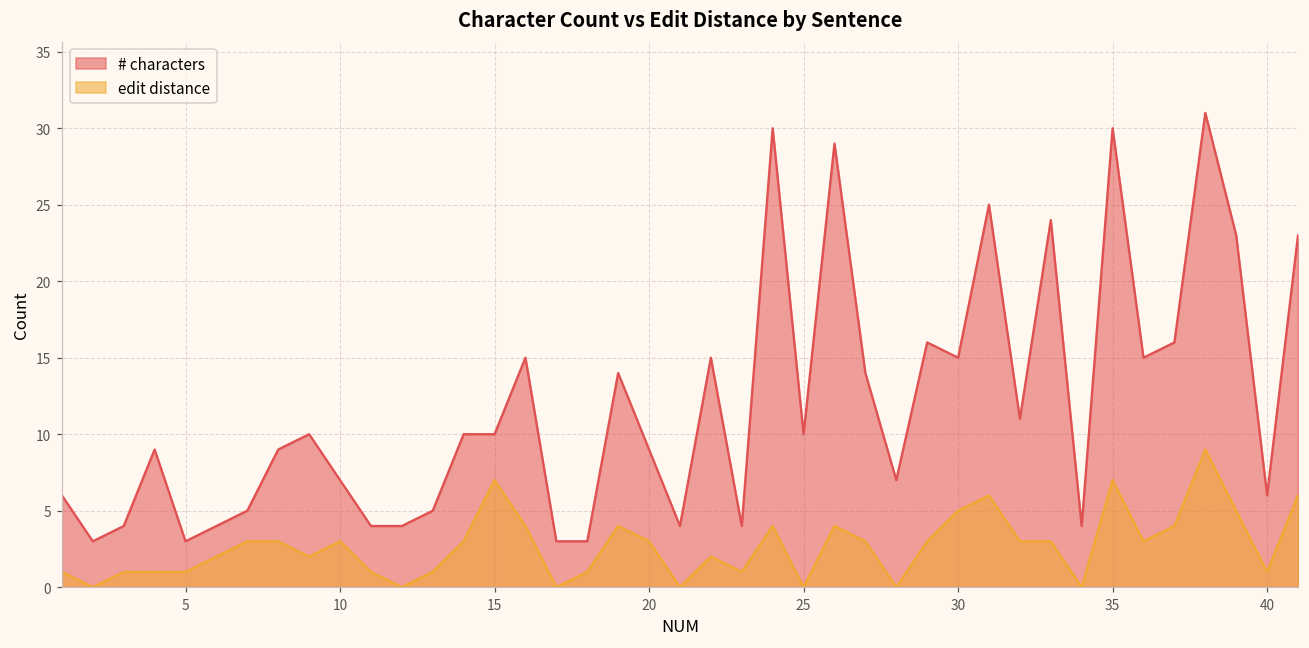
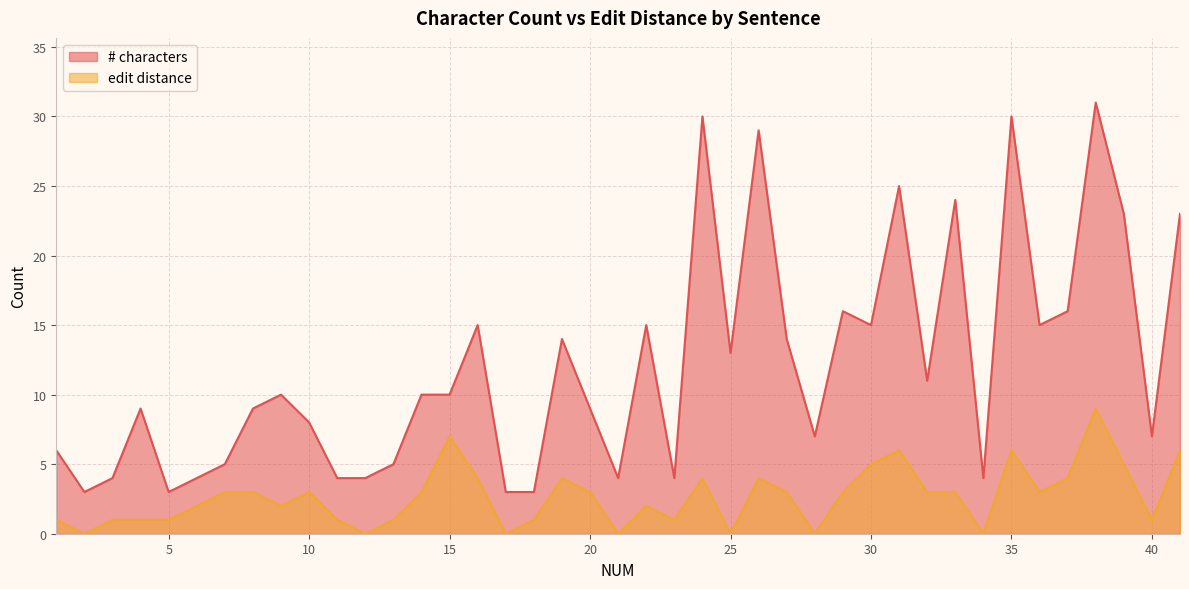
  {
    "# characters": {
      "5": 3,
-     "10": 7,
+     "10": 8,
      "15": 10,
      "20": 9,
-     "25": 10,
+     "25": 13,
      "30": 15,
      "35": 30,
-     "40": 6
+     "40": 7
    },
    "edit distance": {
      "5": 1,
      "10": 3,
      "15": 7,
      "20": 3,
      "25": 0,
      "30": 5,
-     "35": 7,
+     "35": 6,
      "40": 1
    }
  }
